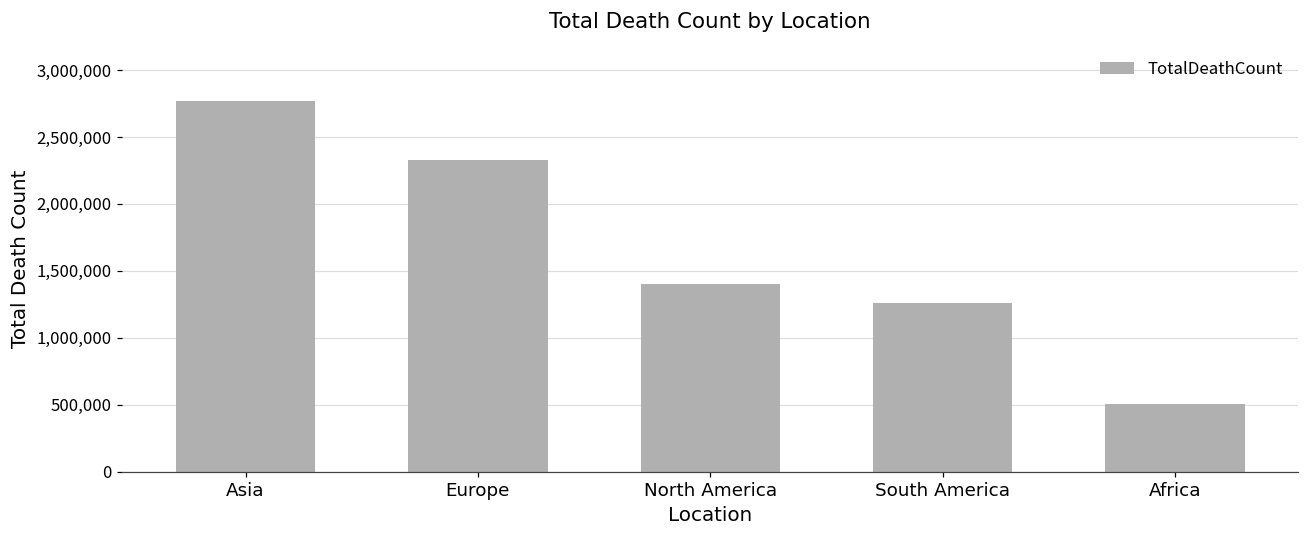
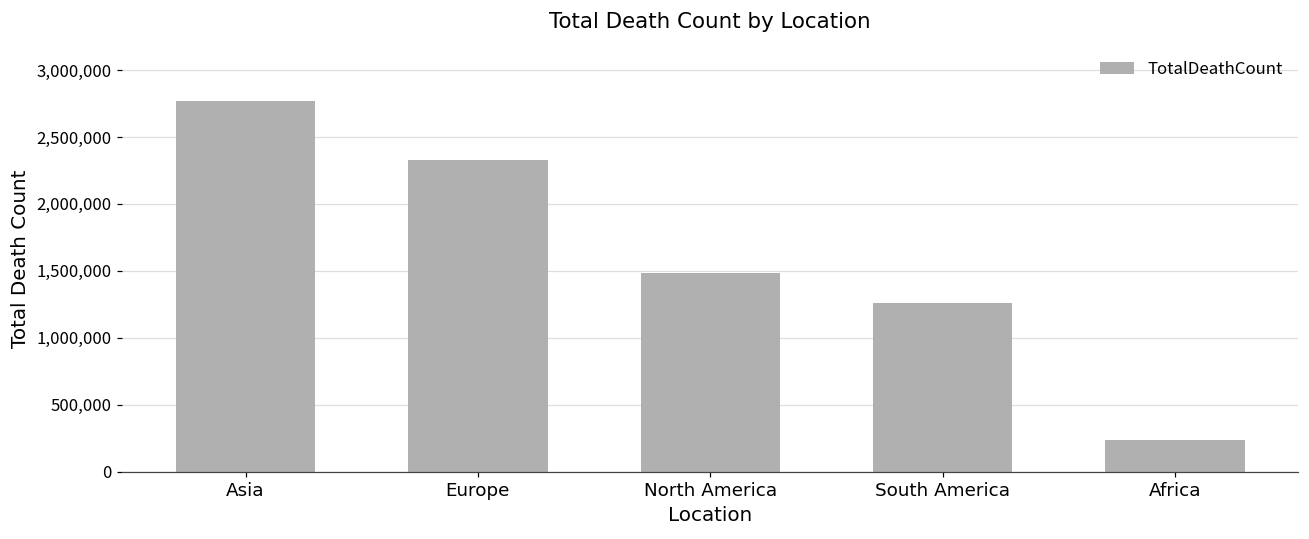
  {
    "Asia": "2,770,000",
    "Europe": "2,330,000",
-   "North America": "1,400,000",
+   "North America": "1,480,000",
    "South America": "1,260,000",
-   "Africa": "500,000"
+   "Africa": "230,000"
  }
